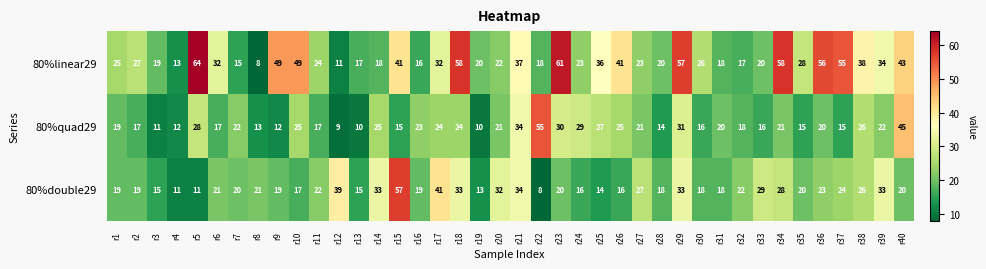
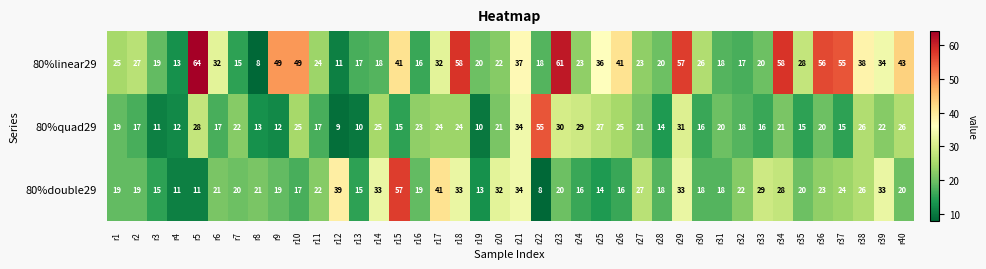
  {
    "80%linear29": {
      "r1": 25,
      "r2": 27,
      "r3": 19,
      "r4": 13,
      "r5": 64,
      "r6": 32,
      "r7": 15,
      "r8": 8,
      "r9": 49,
      "r10": 49,
      "r11": 24,
      "r12": 11,
      "r13": 17,
      "r14": 18,
      "r15": 41,
      "r16": 16,
      "r17": 32,
      "r18": 58,
      "r19": 20,
      "r20": 22,
      "r21": 37,
      "r22": 18,
      "r23": 61,
      "r24": 23,
      "r25": 36,
      "r26": 41,
      "r27": 23,
      "r28": 20,
      "r29": 57,
      "r30": 26,
      "r31": 18,
      "r32": 17,
      "r33": 20,
      "r34": 58,
      "r35": 28,
      "r36": 56,
      "r37": 55,
      "r38": 38,
      "r39": 34,
      "r40": 43
    },
    "80%quad29": {
      "r1": 19,
      "r2": 17,
      "r3": 11,
      "r4": 12,
      "r5": 28,
      "r6": 17,
      "r7": 22,
      "r8": 13,
      "r9": 12,
      "r10": 25,
      "r11": 17,
      "r12": 9,
      "r13": 10,
      "r14": 25,
      "r15": 15,
      "r16": 23,
      "r17": 24,
      "r18": 24,
      "r19": 10,
      "r20": 21,
      "r21": 34,
      "r22": 55,
      "r23": 30,
      "r24": 29,
      "r25": 27,
      "r26": 25,
      "r27": 21,
      "r28": 14,
      "r29": 31,
      "r30": 16,
      "r31": 20,
      "r32": 18,
      "r33": 16,
      "r34": 21,
      "r35": 15,
      "r36": 20,
      "r37": 15,
      "r38": 26,
      "r39": 22,
-     "r40": 45
+     "r40": 26
    },
    "80%double29": {
      "r1": 19,
      "r2": 19,
      "r3": 15,
      "r4": 11,
      "r5": 11,
      "r6": 21,
      "r7": 20,
      "r8": 21,
      "r9": 19,
      "r10": 17,
      "r11": 22,
      "r12": 39,
      "r13": 15,
      "r14": 33,
      "r15": 57,
      "r16": 19,
      "r17": 41,
      "r18": 33,
      "r19": 13,
      "r20": 32,
      "r21": 34,
      "r22": 8,
      "r23": 20,
      "r24": 16,
      "r25": 14,
      "r26": 16,
      "r27": 27,
      "r28": 18,
      "r29": 33,
      "r30": 18,
      "r31": 18,
      "r32": 22,
      "r33": 29,
      "r34": 28,
      "r35": 20,
      "r36": 23,
      "r37": 24,
      "r38": 26,
      "r39": 33,
      "r40": 20
    }
  }
